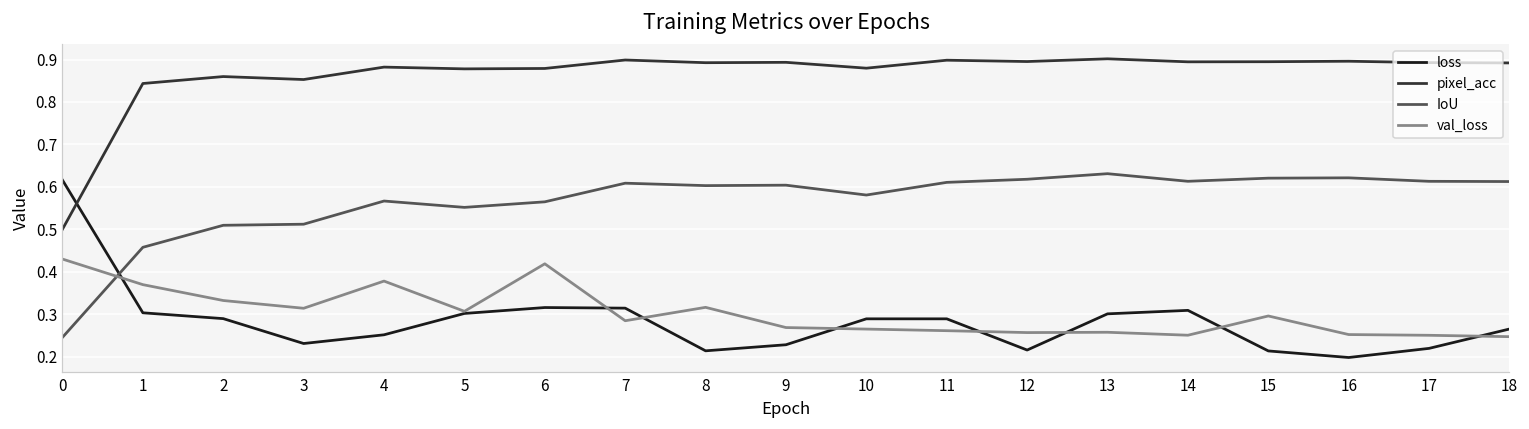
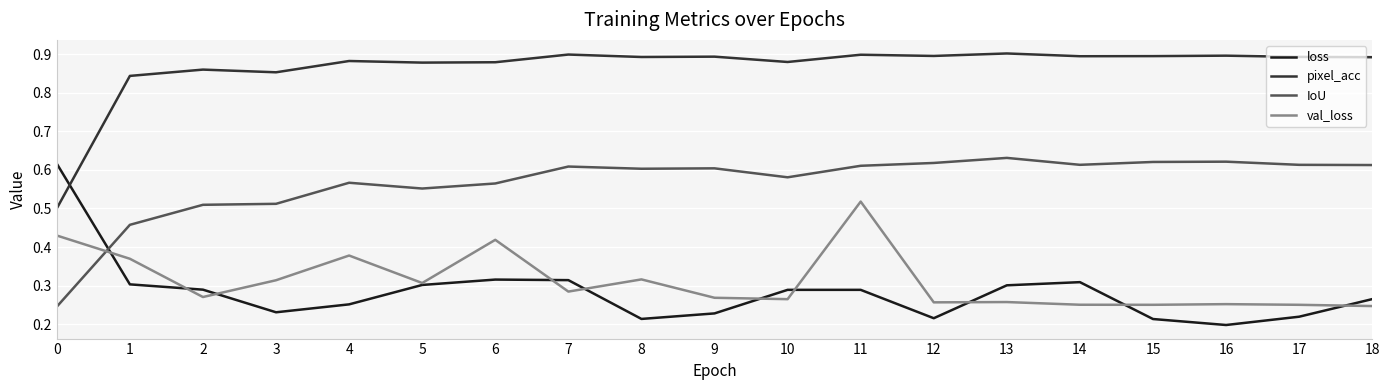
  {
    "val_loss": {
      "0": 0.43,
      "1": 0.37,
-     "2": 0.33,
+     "2": 0.27,
      "3": 0.31,
      "4": 0.38,
      "6": 0.42,
      "7": 0.28,
      "8": 0.32,
      "9": 0.27,
      "10": 0.26,
-     "11": 0.26,
+     "11": 0.52,
      "12": 0.26,
      "13": 0.26,
      "14": 0.25,
-     "15": 0.30,
+     "15": 0.25,
      "16": 0.25,
      "17": 0.25,
      "18": 0.25
    }
  }
